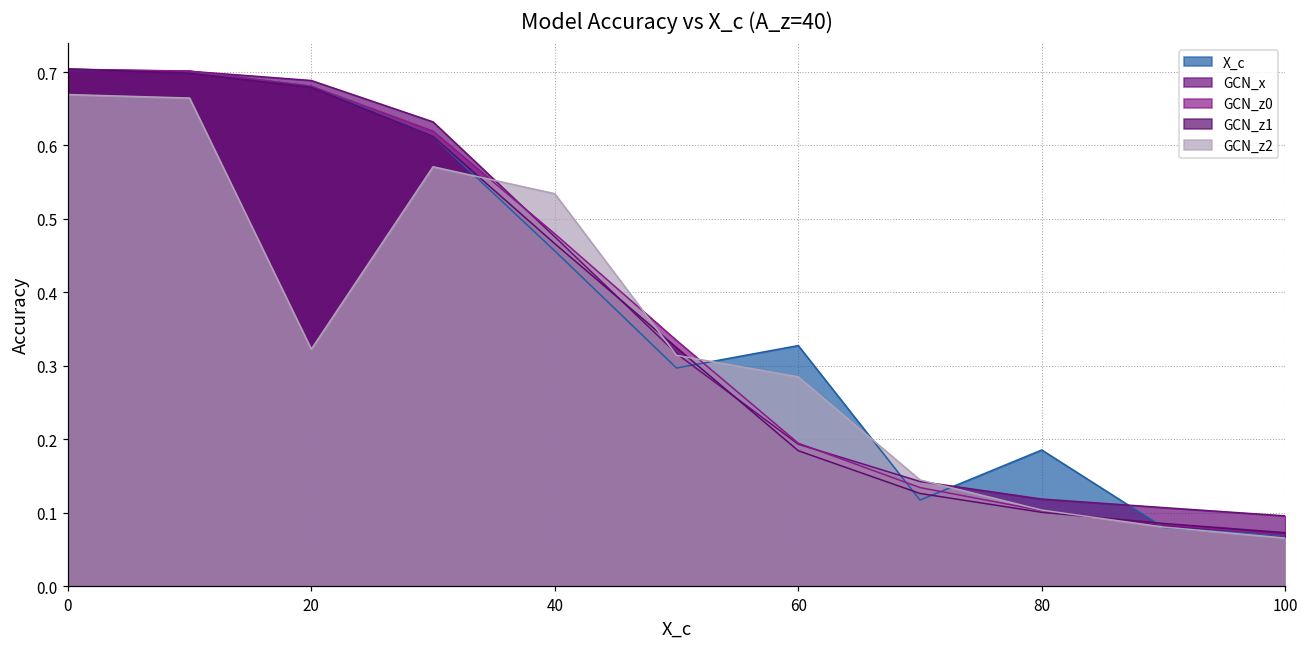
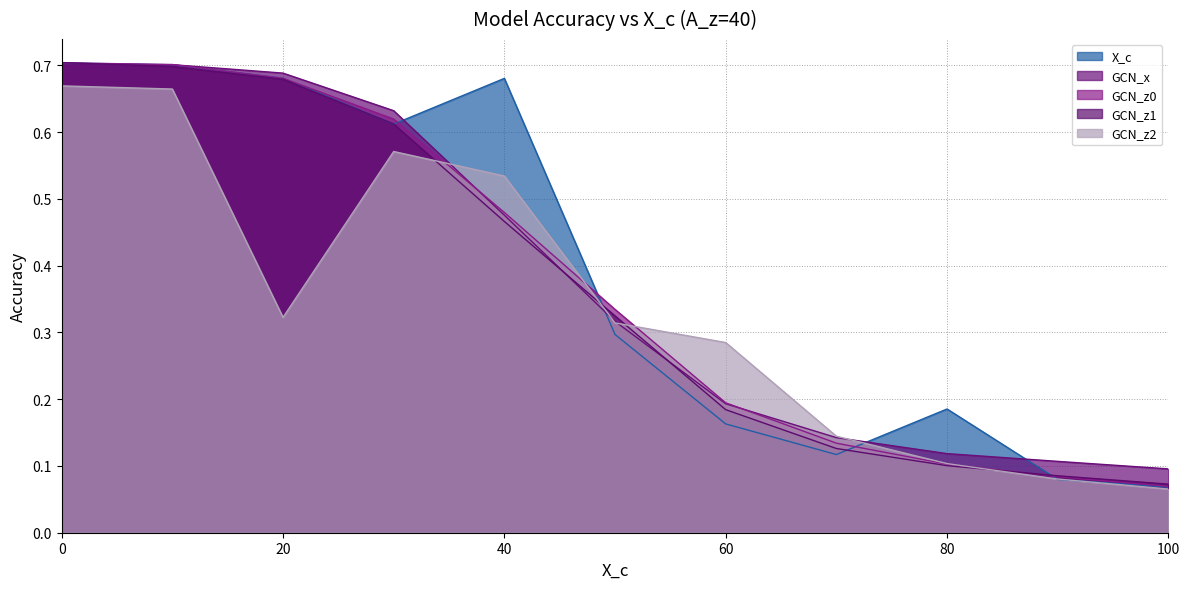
  {
    "X_c": {
-     "40": 0.46,
-     "60": 0.33,
+     "40": 0.68,
+     "60": 0.16,
      "80": 0.19
    },
    "GCN_z2": {
      "0": 0.67,
      "20": 0.32,
      "40": 0.53,
      "60": 0.28
    }
  }
